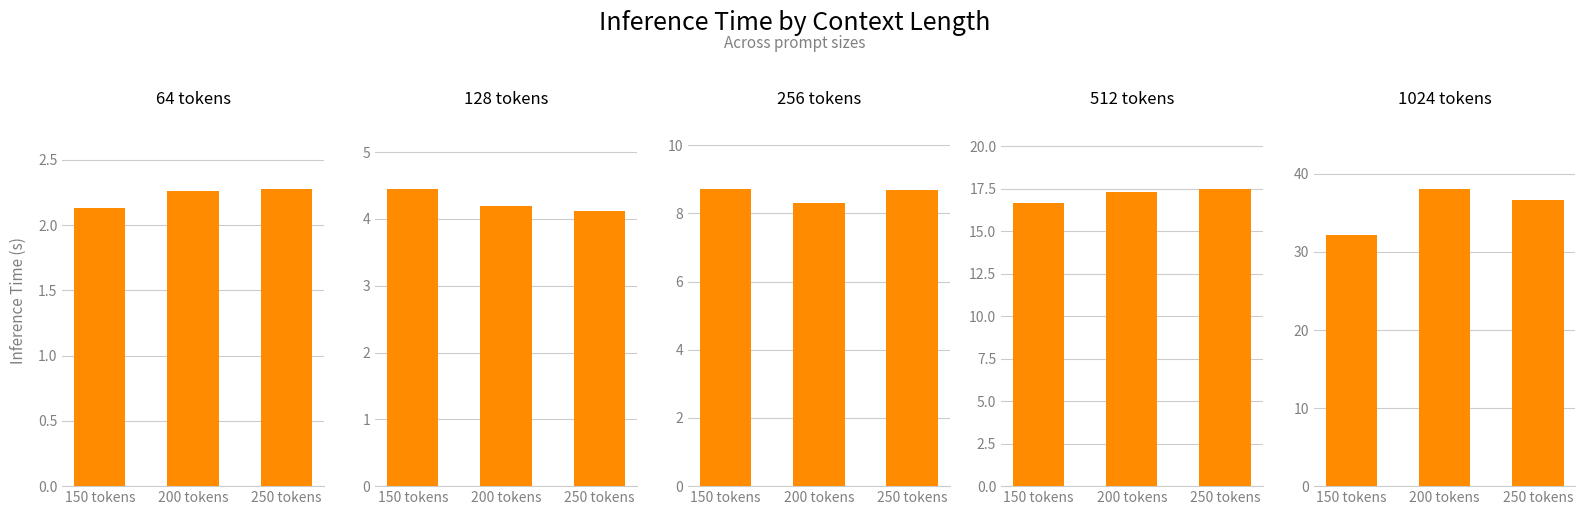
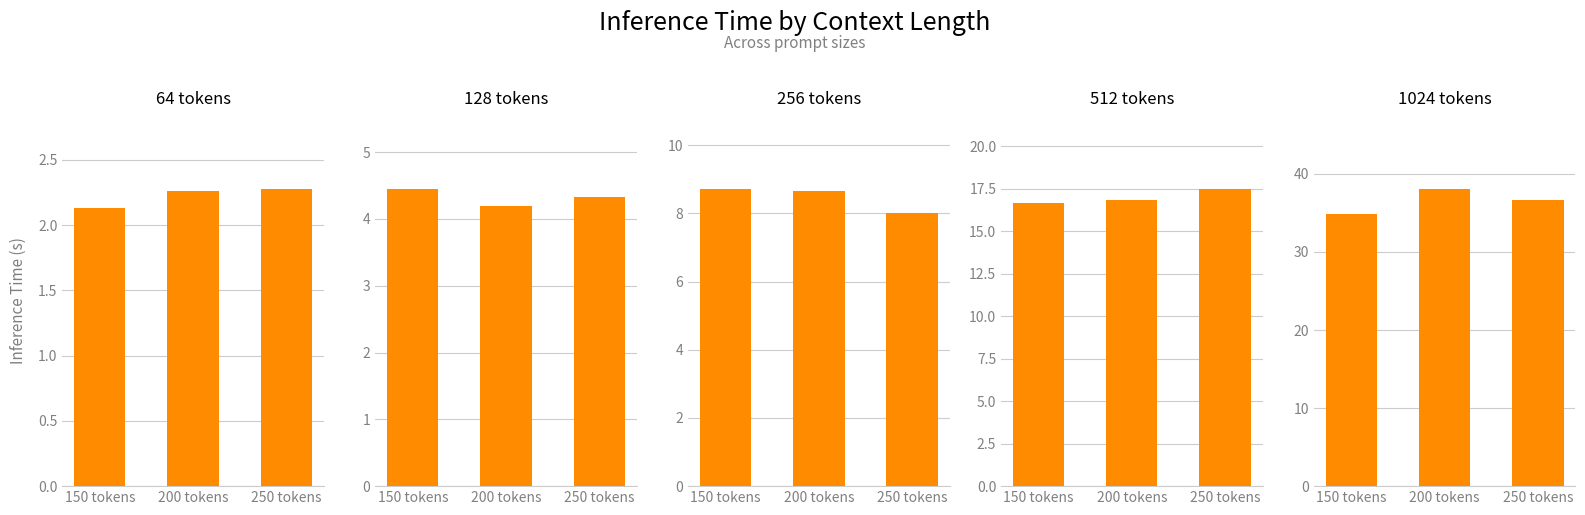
  {
    "64 tokens": {
      "150 tokens": 2.13,
      "200 tokens": 2.26,
      "250 tokens": 2.28
    },
    "128 tokens": {
      "150 tokens": 4.4,
      "200 tokens": 4.2,
-     "250 tokens": 4.1
+     "250 tokens": 4.3
    },
    "256 tokens": {
      "150 tokens": 8.7,
-     "200 tokens": 8.3,
-     "250 tokens": 8.7
+     "200 tokens": 8.7,
+     "250 tokens": 8.0
    },
    "512 tokens": {
      "150 tokens": 16.7,
-     "200 tokens": 17.3,
+     "200 tokens": 16.8,
      "250 tokens": 17.5
    },
    "1024 tokens": {
-     "150 tokens": 32,
+     "150 tokens": 35,
      "200 tokens": 38,
      "250 tokens": 37
    }
  }
